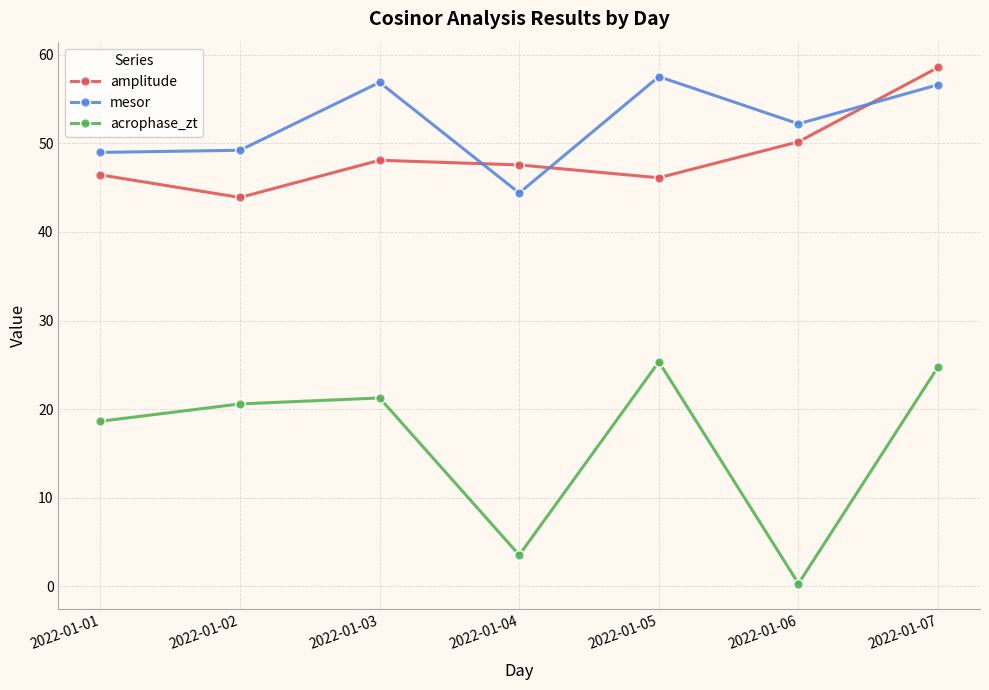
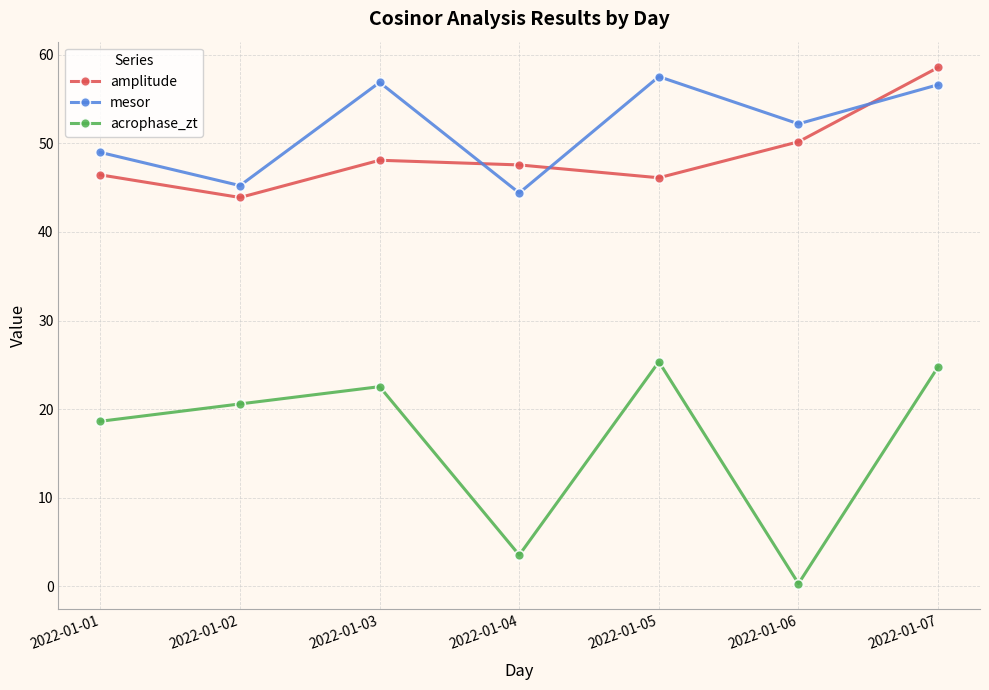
  {
    "amplitude": {
      "2022-01-01": 46,
      "2022-01-02": 44,
      "2022-01-03": 48,
      "2022-01-04": 48,
      "2022-01-05": 46,
      "2022-01-06": 50,
      "2022-01-07": 59
    },
    "mesor": {
      "2022-01-01": 49,
-     "2022-01-02": 49,
+     "2022-01-02": 45,
      "2022-01-03": 57,
      "2022-01-04": 44,
      "2022-01-05": 58,
      "2022-01-06": 52,
      "2022-01-07": 57
    },
    "acrophase_zt": {
      "2022-01-01": 19,
      "2022-01-02": 21,
-     "2022-01-03": 21,
+     "2022-01-03": 23,
      "2022-01-04": 4,
      "2022-01-05": 25,
      "2022-01-06": 0,
      "2022-01-07": 25
    }
  }
